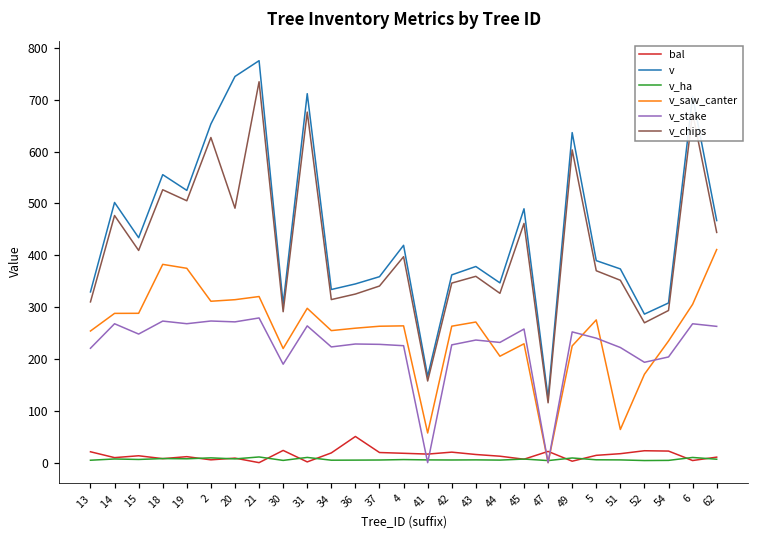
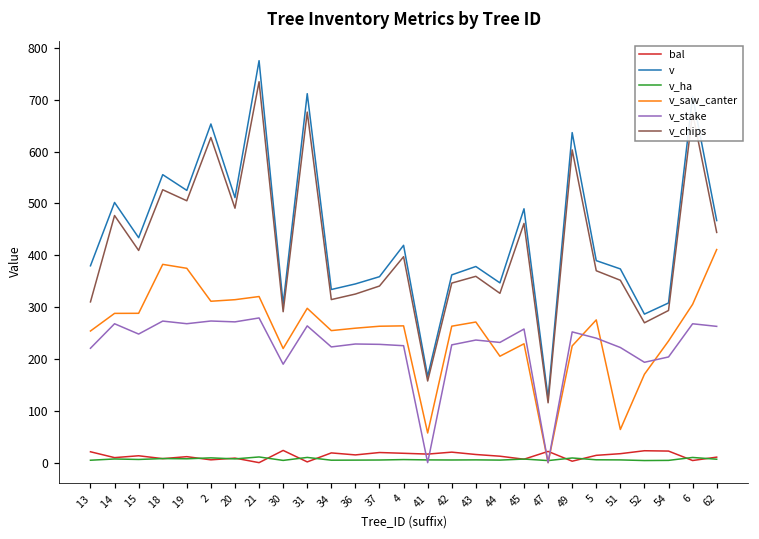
  {
    "bal": {
      "13": 20,
      "15": 10,
      "21": 0,
      "30": 20,
      "31": 0,
      "34": 20,
-     "36": 50,
+     "36": 10,
      "37": 20,
      "4": 20,
      "41": 20,
      "42": 20,
      "43": 20,
      "44": 10,
      "47": 20,
      "49": 0,
      "5": 10,
      "51": 20,
      "52": 20,
      "54": 20,
      "6": 0
    },
    "v": {
-     "13": 330,
+     "13": 380,
      "14": 500,
      "15": 430,
      "18": 560,
      "19": 530,
      "2": 650,
-     "20": 740,
+     "20": 510,
      "21": 780,
      "30": 310,
      "31": 710,
      "34": 330,
      "36": 340,
      "37": 360,
      "4": 420,
      "41": 170,
      "42": 360,
      "43": 380,
      "44": 350,
      "45": 490,
      "47": 120,
      "49": 640,
      "5": 390,
      "51": 370,
      "52": 290,
      "54": 310,
      "62": 470
    },
    "v_ha": {
      "13": 0,
      "15": 10,
      "21": 10,
      "30": 0,
      "31": 10,
      "34": 0,
      "36": 0,
      "37": 10,
      "4": 10,
      "42": 10,
      "43": 10,
      "44": 0,
      "49": 10,
      "5": 10,
      "51": 10,
      "52": 0,
      "54": 0,
      "6": 10
    },
    "v_saw_canter": {
      "13": 250,
      "14": 290,
      "15": 290,
      "18": 380,
      "19": 370,
      "2": 310,
      "20": 310,
      "21": 320,
      "30": 220,
      "31": 300,
      "34": 250,
      "36": 260,
      "37": 260,
      "4": 260,
      "41": 60,
      "42": 260,
      "43": 270,
      "44": 210,
      "45": 230,
      "49": 230,
      "5": 280,
      "51": 60,
      "52": 170,
      "54": 230,
      "6": 310,
      "62": 410
    },
    "v_stake": {
      "13": 220,
      "14": 270,
      "15": 250,
      "18": 270,
      "19": 270,
      "2": 270,
      "20": 270,
      "21": 280,
      "30": 190,
      "31": 260,
      "34": 220,
      "36": 230,
      "37": 230,
      "4": 230,
      "42": 230,
      "43": 240,
      "44": 230,
      "45": 260,
      "49": 250,
      "5": 240,
      "51": 220,
      "52": 190,
      "54": 200,
      "6": 270,
      "62": 260
    },
    "v_chips": {
      "13": 310,
      "14": 480,
      "15": 410,
      "18": 530,
      "19": 510,
      "2": 630,
      "20": 490,
      "21": 730,
      "30": 290,
      "31": 680,
      "34": 310,
      "36": 330,
      "37": 340,
      "4": 400,
      "41": 160,
      "42": 350,
      "43": 360,
      "44": 330,
      "45": 460,
      "47": 120,
      "49": 600,
      "5": 370,
      "51": 350,
      "52": 270,
      "54": 290,
      "62": 440
    }
  }
